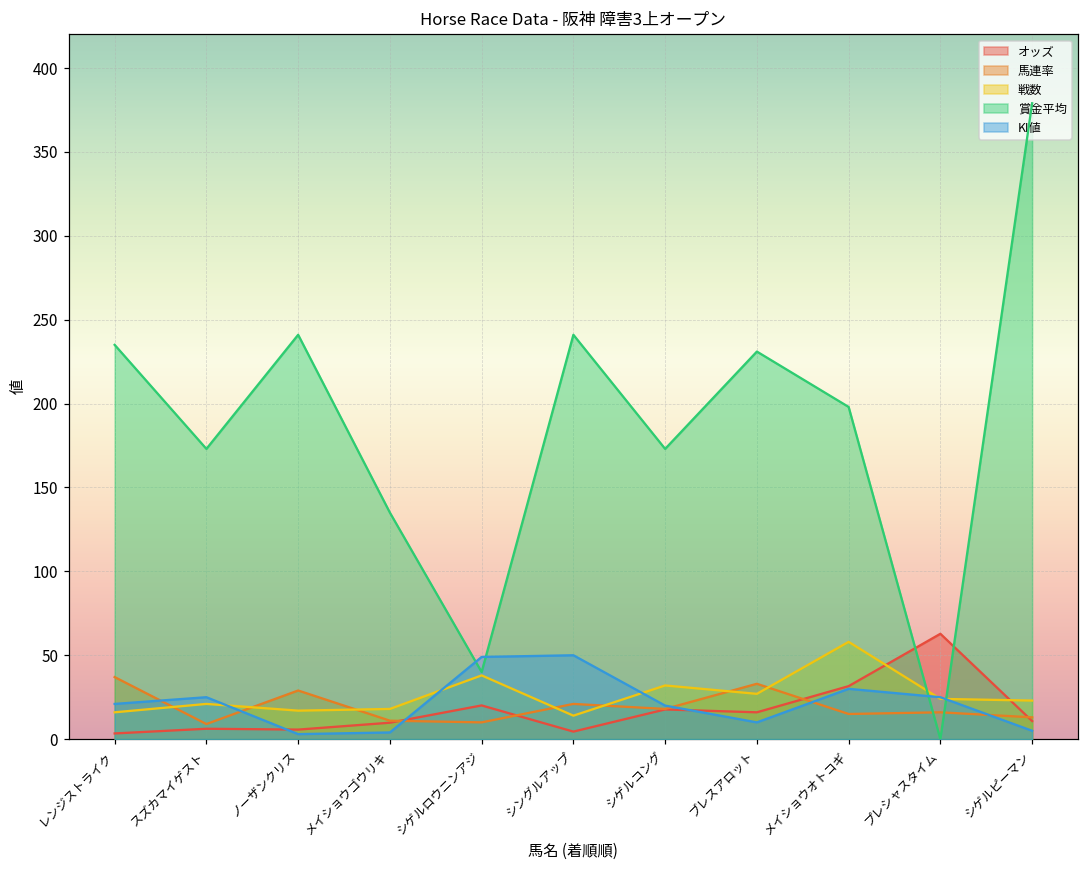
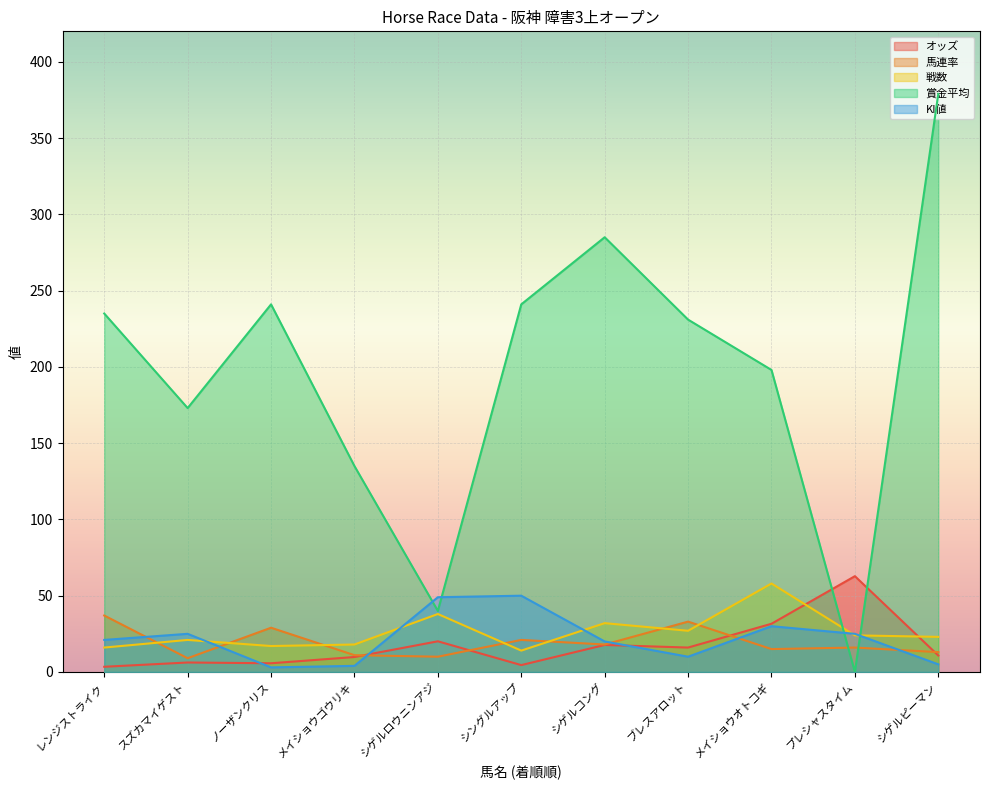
  {
    "賞金平均": {
      "レンジストライク": 235,
      "スズカマイゲスト": 173,
      "ノーザンクリス": 241,
      "メイショウゴウリキ": 135,
      "シゲルロウニンアジ": 40,
      "シングルアップ": 241,
-     "シゲルコング": 173,
+     "シゲルコング": 285,
      "ブレスアロット": 231,
      "メイショウオトコギ": 198,
      "プレシャスタイム": 0
    },
    "KI値": {
      "レンジストライク": 21,
      "スズカマイゲスト": 25,
      "ノーザンクリス": 3,
      "メイショウゴウリキ": 4,
      "シゲルロウニンアジ": 49,
      "シングルアップ": 50,
      "シゲルコング": 20,
      "ブレスアロット": 10,
      "シゲルピーマン": 5
    }
  }
